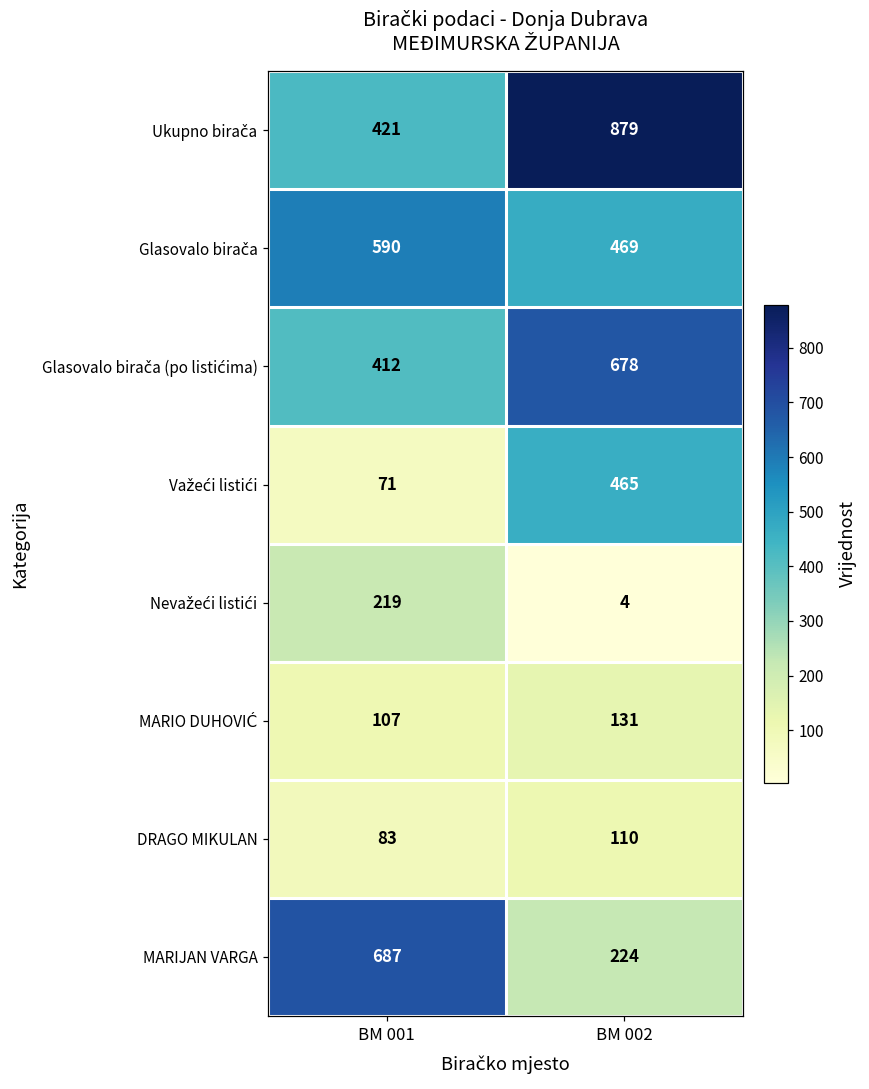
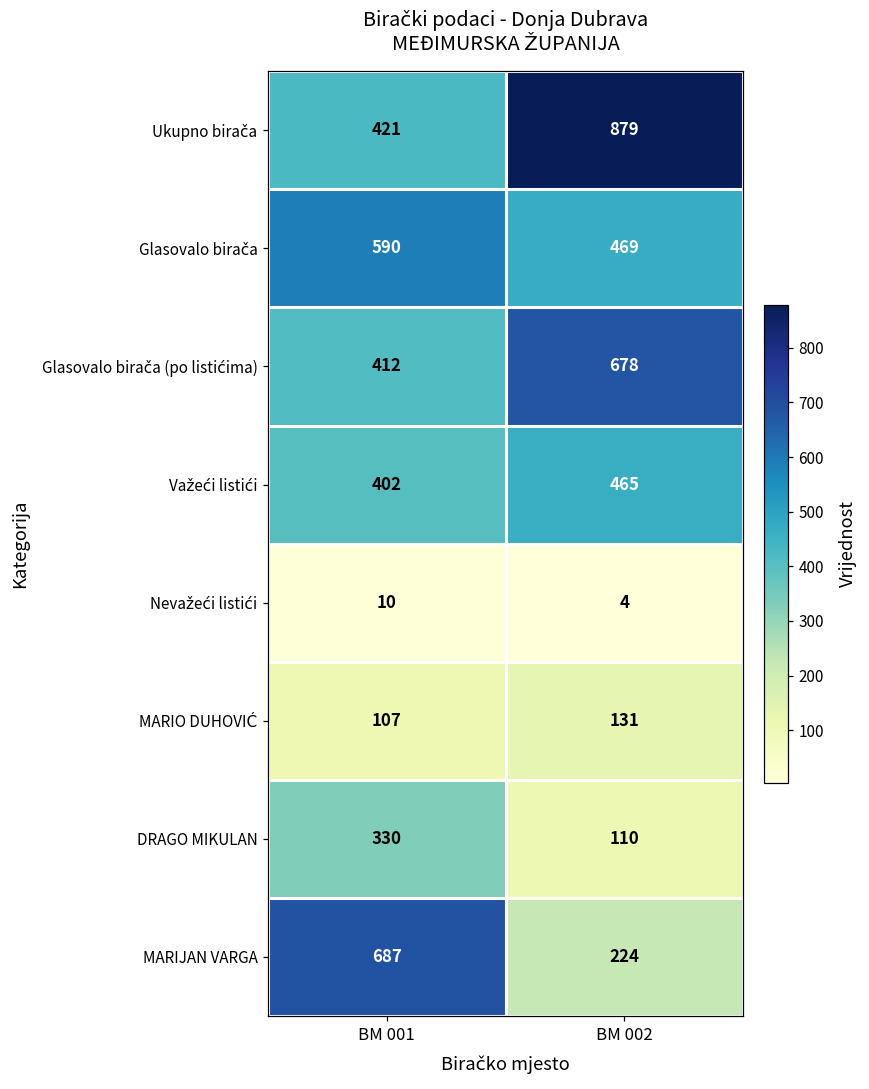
  {
    "Ukupno birača": {
      "BM 001": 421,
      "BM 002": 879
    },
    "Glasovalo birača": {
      "BM 001": 590,
      "BM 002": 469
    },
    "Glasovalo birača (po listićima)": {
      "BM 001": 412,
      "BM 002": 678
    },
    "Važeći listići": {
-     "BM 001": 71,
+     "BM 001": 402,
      "BM 002": 465
    },
    "Nevažeći listići": {
-     "BM 001": 219,
+     "BM 001": 10,
      "BM 002": 4
    },
    "MARIO DUHOVIĆ": {
      "BM 001": 107,
      "BM 002": 131
    },
    "DRAGO MIKULAN": {
-     "BM 001": 83,
+     "BM 001": 330,
      "BM 002": 110
    },
    "MARIJAN VARGA": {
      "BM 001": 687,
      "BM 002": 224
    }
  }
